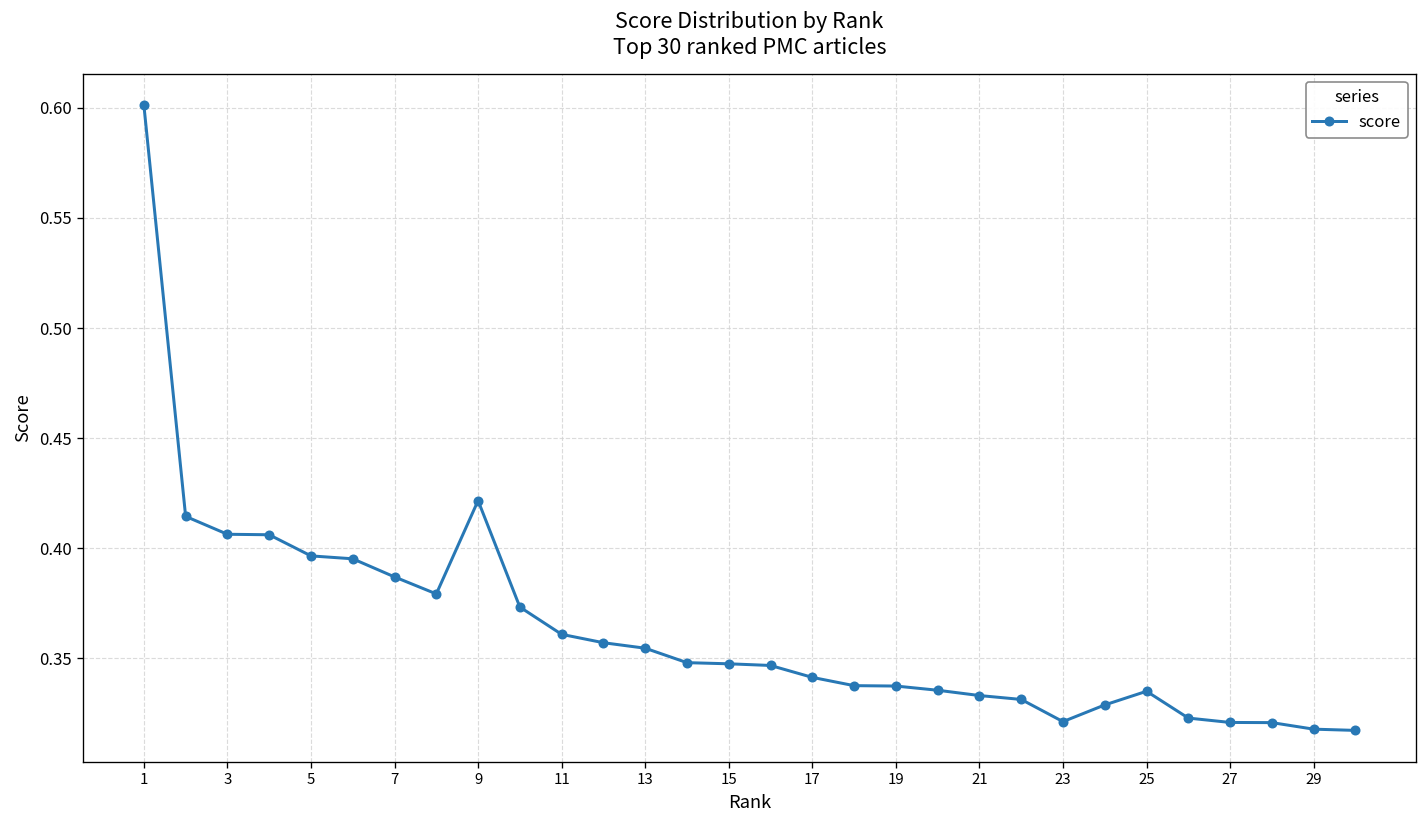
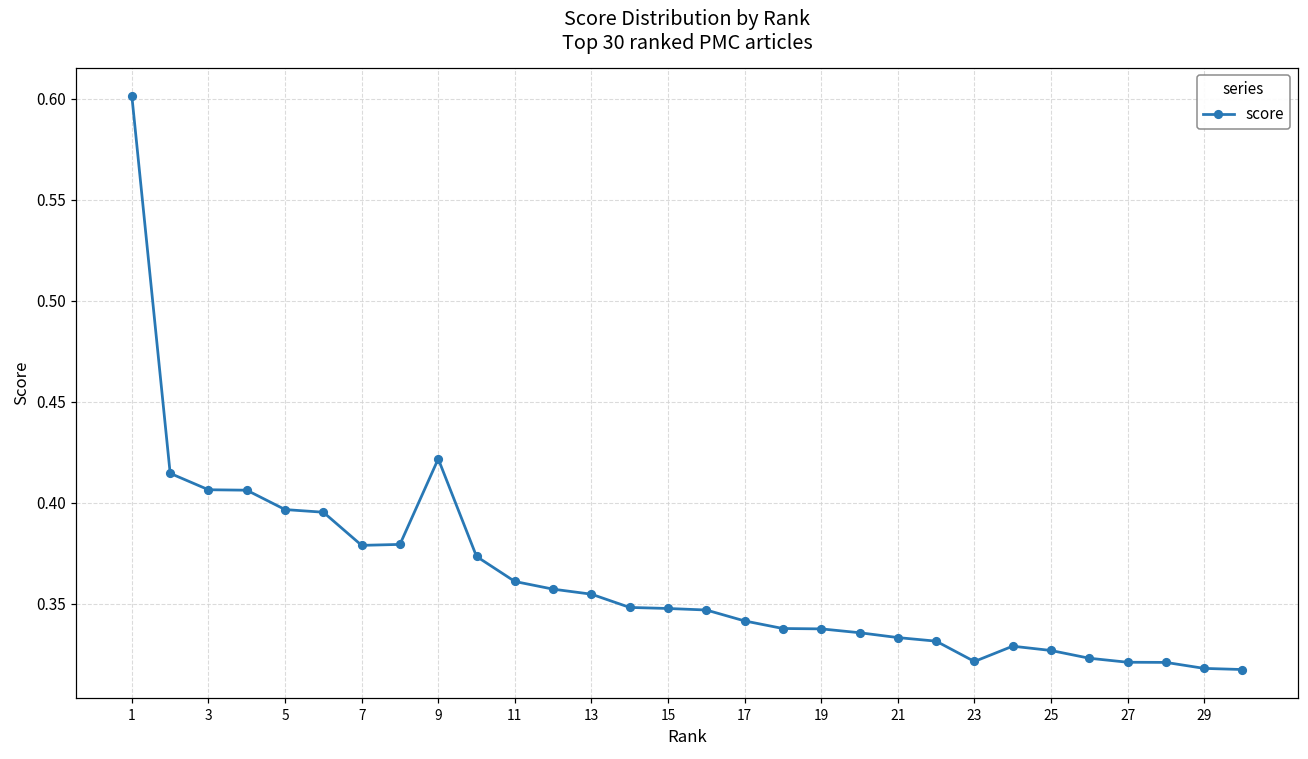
  {
    "1": 0.601,
    "3": 0.406,
    "5": 0.397,
-   "7": 0.387,
+   "7": 0.379,
    "9": 0.422,
    "11": 0.361,
    "13": 0.355,
    "15": 0.348,
    "17": 0.341,
    "19": 0.337,
    "21": 0.333,
    "23": 0.321,
-   "25": 0.335,
+   "25": 0.327,
    "27": 0.321,
    "29": 0.318
  }
